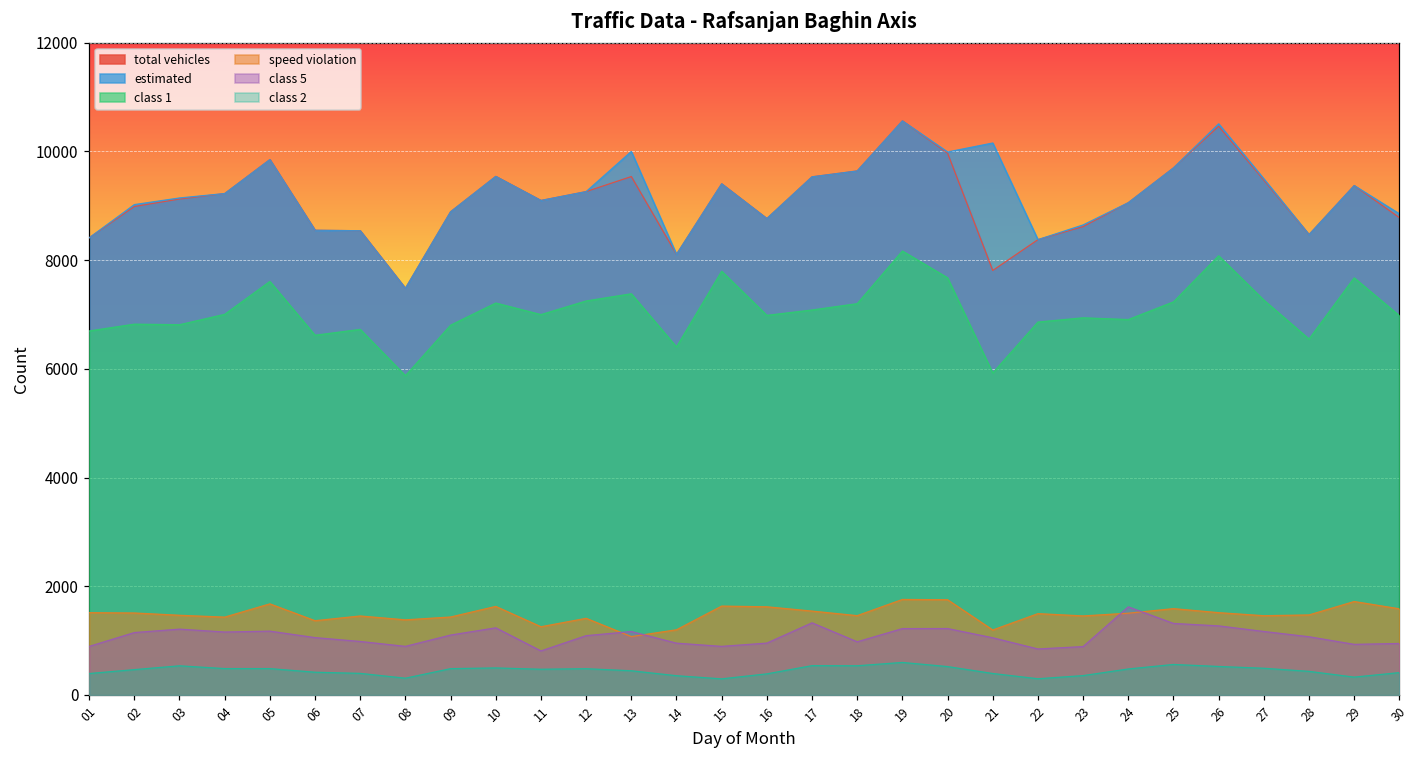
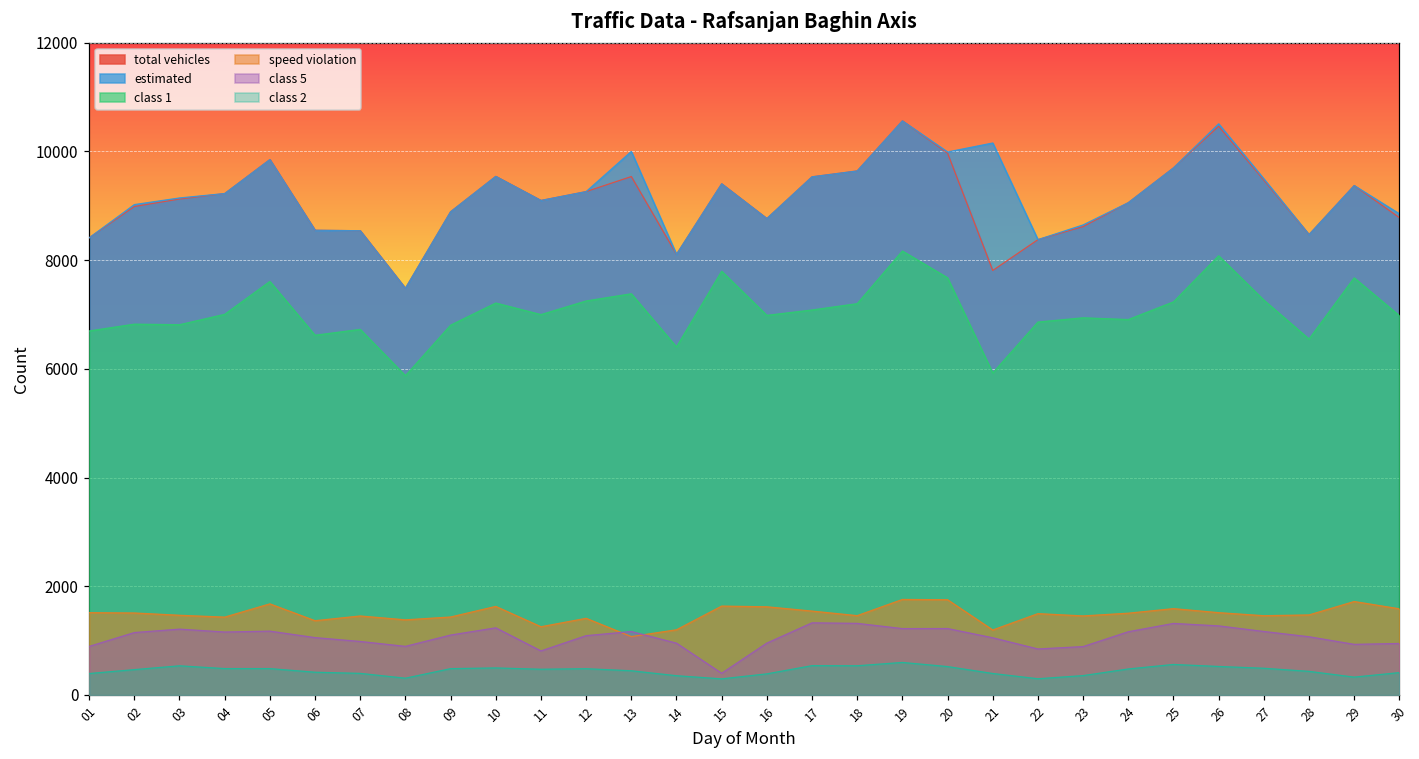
  {
    "estimated": {
      "13": 10000,
      "21": 10200,
      "30": 8900
    },
    "class 5": {
      "01": 900,
      "02": 1100,
      "03": 1200,
      "04": 1200,
      "05": 1200,
      "06": 1100,
      "07": 1000,
      "08": 900,
      "09": 1100,
      "10": 1200,
      "11": 800,
      "12": 1100,
      "13": 1200,
      "14": 1000,
-     "15": 900,
+     "15": 400,
      "16": 1000,
      "17": 1300,
-     "18": 1000,
+     "18": 1300,
      "19": 1200,
      "20": 1200,
      "21": 1100,
      "22": 800,
      "23": 900,
-     "24": 1600,
+     "24": 1200,
      "25": 1300,
      "26": 1300,
      "27": 1200,
      "28": 1100,
      "29": 900,
      "30": 900
    }
  }
